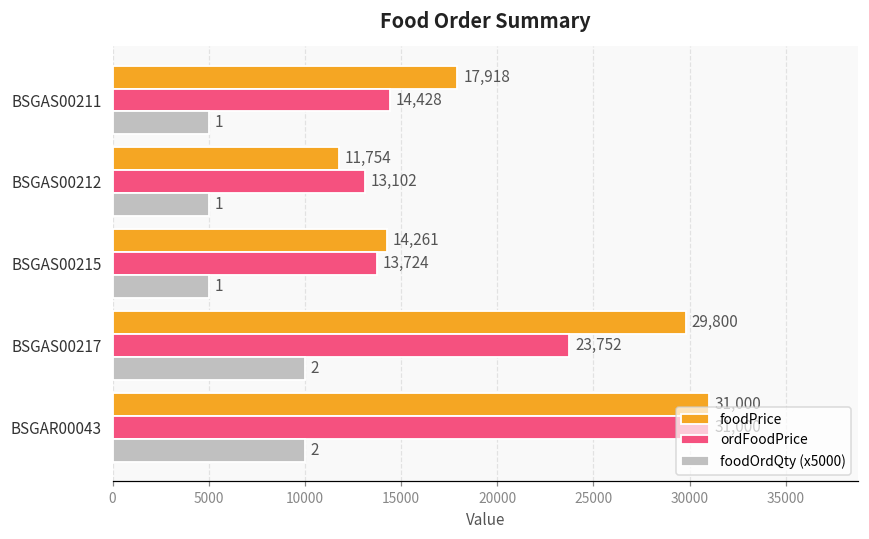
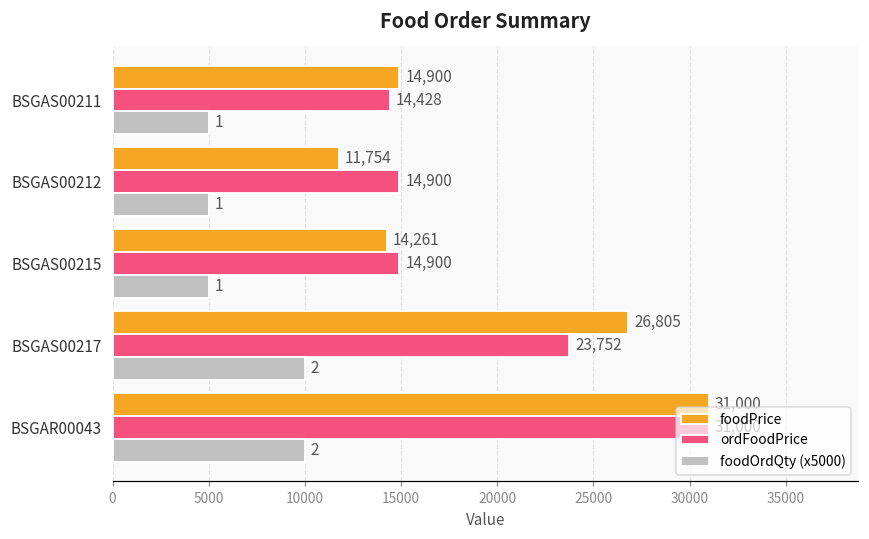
  {
    "foodPrice": {
-     "BSGAS00211": "17,918",
+     "BSGAS00211": "14,900",
      "BSGAS00212": "11,754",
      "BSGAS00215": "14,261",
-     "BSGAS00217": "29,800"
+     "BSGAS00217": "26,805"
    },
    "ordFoodPrice": {
      "BSGAS00211": "14,428",
-     "BSGAS00212": "13,102",
-     "BSGAS00215": "13,724",
+     "BSGAS00212": "14,900",
+     "BSGAS00215": "14,900",
      "BSGAS00217": "23,752"
    }
  }
